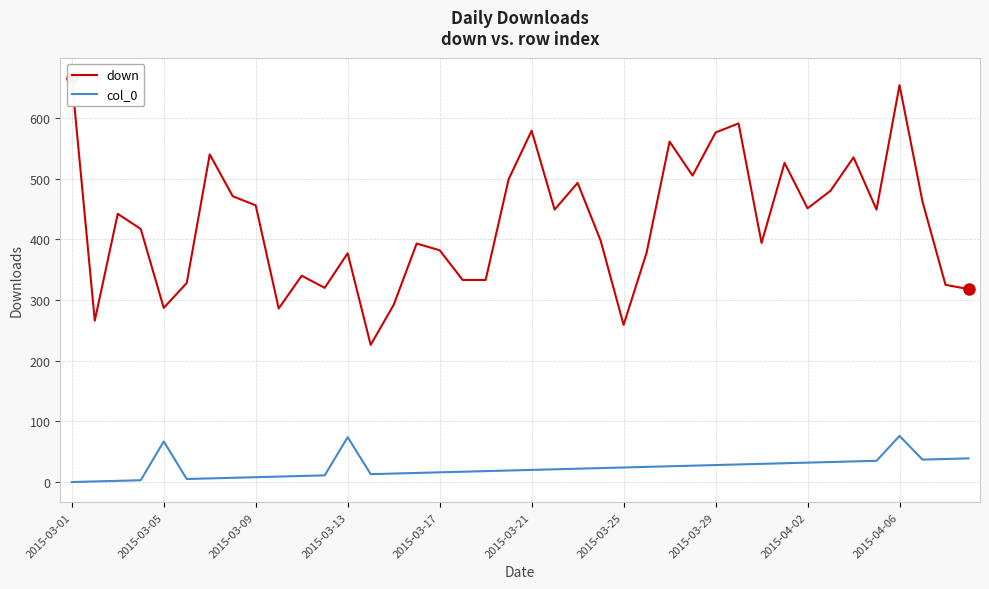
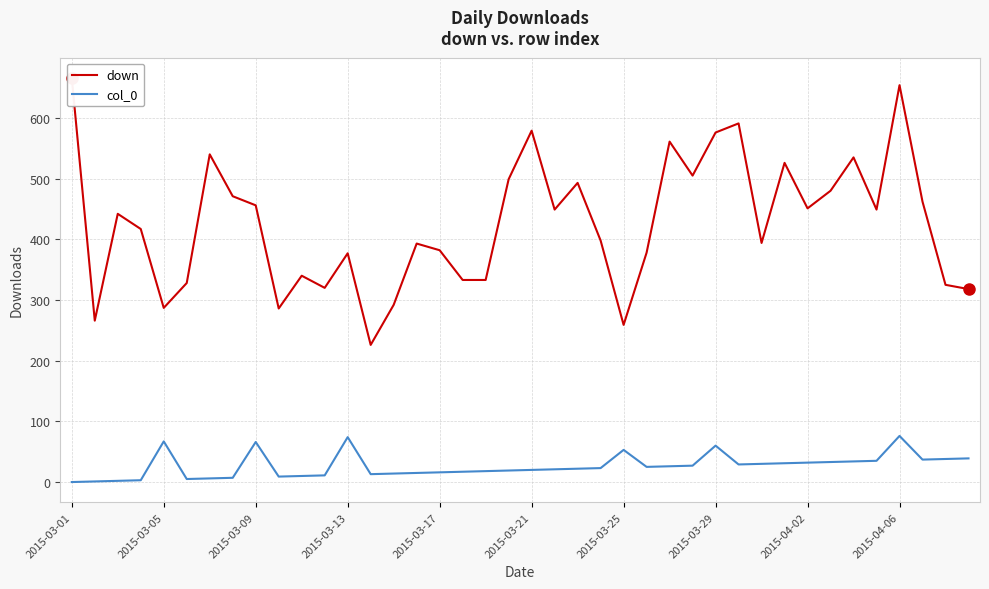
  {
    "col_0": {
      "2015-03-01": 0,
      "2015-03-05": 70,
-     "2015-03-09": 10,
+     "2015-03-09": 70,
      "2015-03-13": 70,
      "2015-03-17": 20,
      "2015-03-21": 20,
-     "2015-03-25": 20,
-     "2015-03-29": 30,
+     "2015-03-25": 50,
+     "2015-03-29": 60,
      "2015-04-02": 30,
      "2015-04-06": 80
    }
  }
